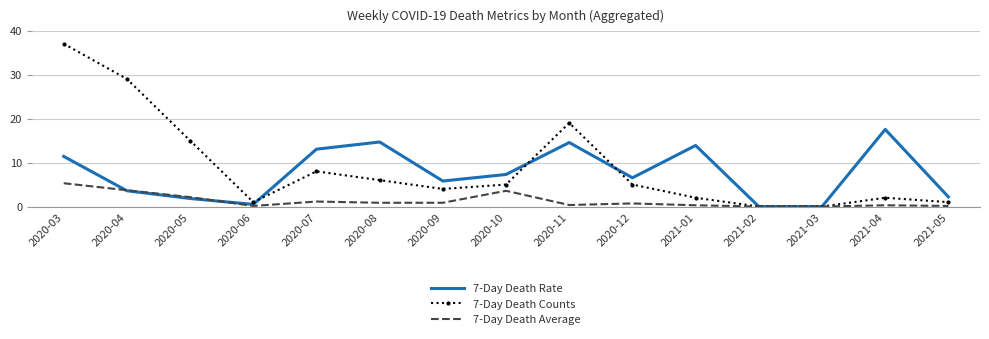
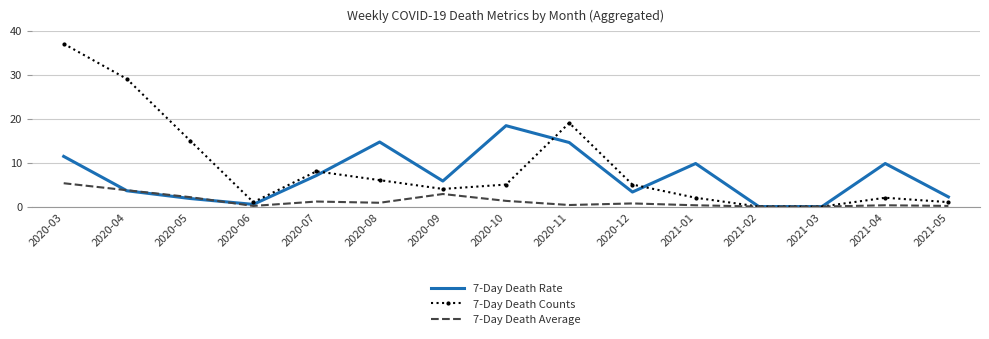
  {
    "7-Day Death Rate": {
      "2020-03": 11,
-     "2020-07": 13,
+     "2020-07": 7,
      "2020-08": 15,
      "2020-09": 6,
-     "2020-10": 7,
+     "2020-10": 18,
      "2020-11": 15,
-     "2020-12": 7,
-     "2021-01": 14,
-     "2021-04": 18,
+     "2020-12": 3,
+     "2021-01": 10,
+     "2021-04": 10,
      "2021-05": 2
    },
    "7-Day Death Counts": {
      "2020-03": 37,
      "2020-04": 29,
      "2020-05": 15,
      "2020-07": 8,
      "2020-08": 6,
      "2020-09": 4,
      "2020-10": 5,
      "2020-11": 19,
      "2020-12": 5,
      "2021-01": 2,
      "2021-04": 2,
      "2021-05": 1
    },
    "7-Day Death Average": {
      "2020-03": 5,
      "2020-07": 1,
      "2020-08": 1,
-     "2020-09": 1,
-     "2020-10": 4,
+     "2020-09": 3,
+     "2020-10": 1,
      "2020-11": 0,
      "2020-12": 1,
      "2021-01": 0,
      "2021-04": 0,
      "2021-05": 0
    }
  }
